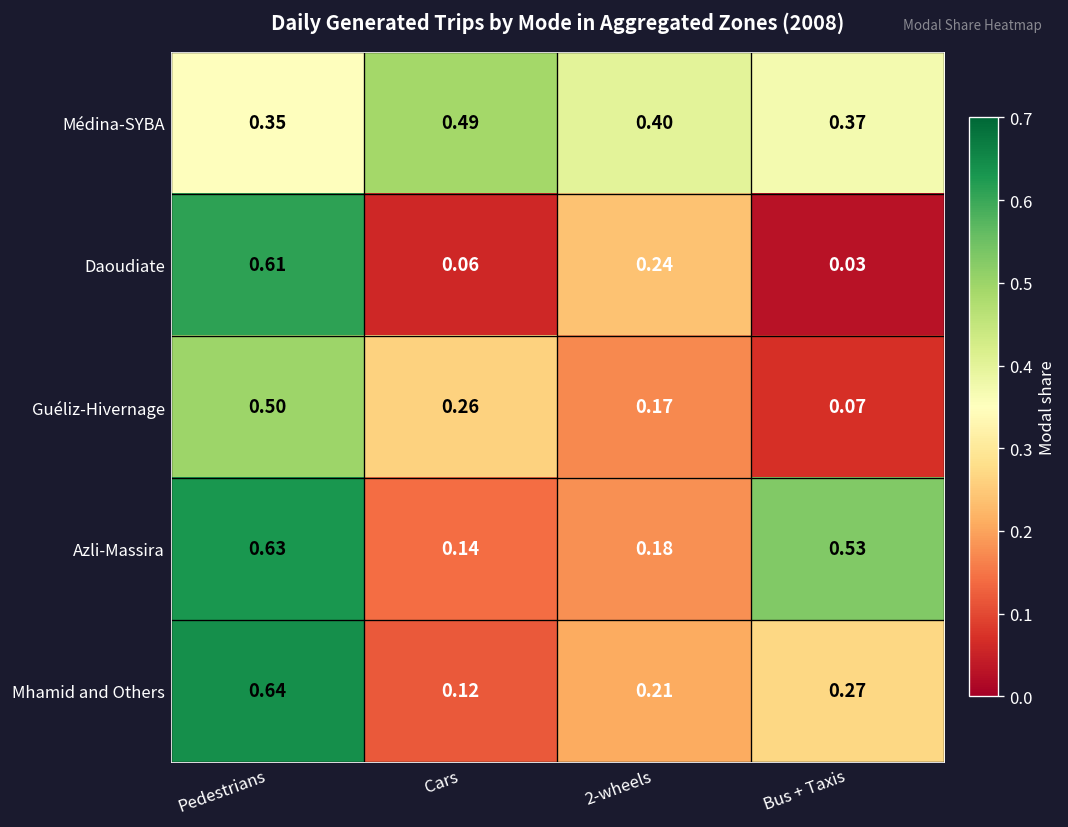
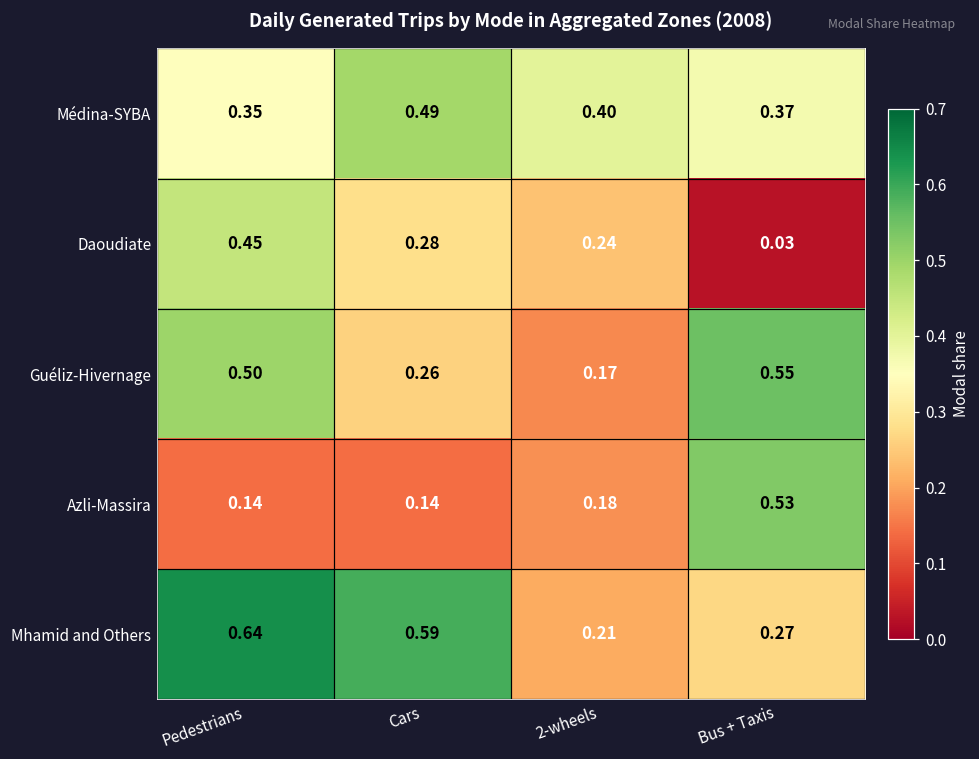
  {
    "Médina-SYBA": {
      "Pedestrians": 0.35,
      "Cars": 0.49,
      "2-wheels": 0.40,
      "Bus + Taxis": 0.37
    },
    "Daoudiate": {
-     "Pedestrians": 0.61,
-     "Cars": 0.06,
+     "Pedestrians": 0.45,
+     "Cars": 0.28,
      "2-wheels": 0.24,
      "Bus + Taxis": 0.03
    },
    "Guéliz-Hivernage": {
      "Pedestrians": 0.50,
      "Cars": 0.26,
      "2-wheels": 0.17,
-     "Bus + Taxis": 0.07
+     "Bus + Taxis": 0.55
    },
    "Azli-Massira": {
-     "Pedestrians": 0.63,
+     "Pedestrians": 0.14,
      "Cars": 0.14,
      "2-wheels": 0.18,
      "Bus + Taxis": 0.53
    },
    "Mhamid and Others": {
      "Pedestrians": 0.64,
-     "Cars": 0.12,
+     "Cars": 0.59,
      "2-wheels": 0.21,
      "Bus + Taxis": 0.27
    }
  }
